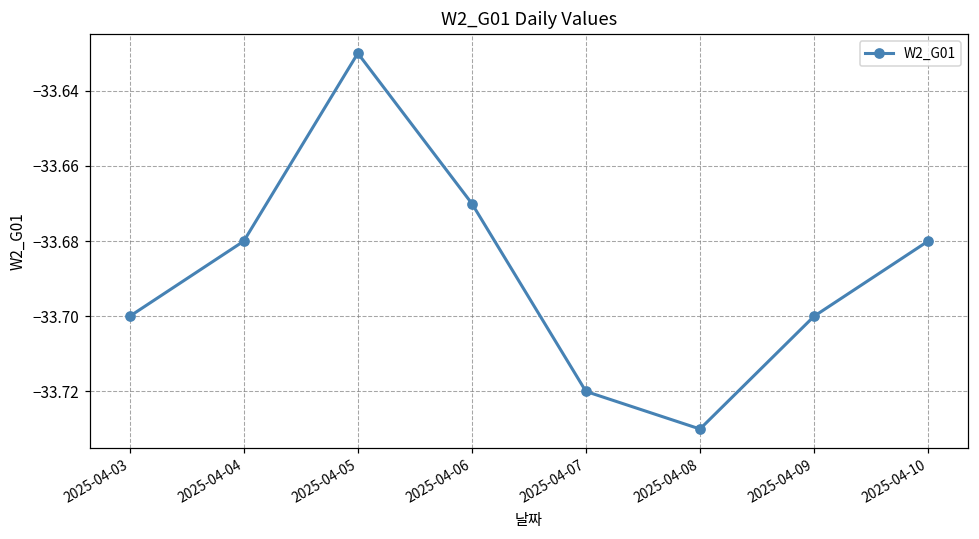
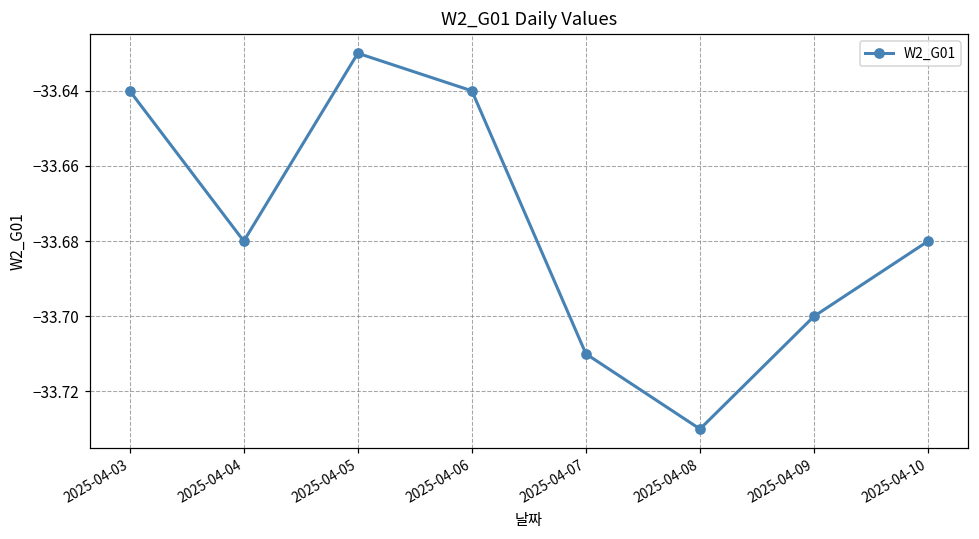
  {
-   "2025-04-03": -33.70,
+   "2025-04-03": -33.64,
    "2025-04-04": -33.68,
    "2025-04-05": -33.63,
-   "2025-04-06": -33.67,
-   "2025-04-07": -33.72,
+   "2025-04-06": -33.64,
+   "2025-04-07": -33.71,
    "2025-04-08": -33.73,
    "2025-04-09": -33.70,
    "2025-04-10": -33.68
  }
